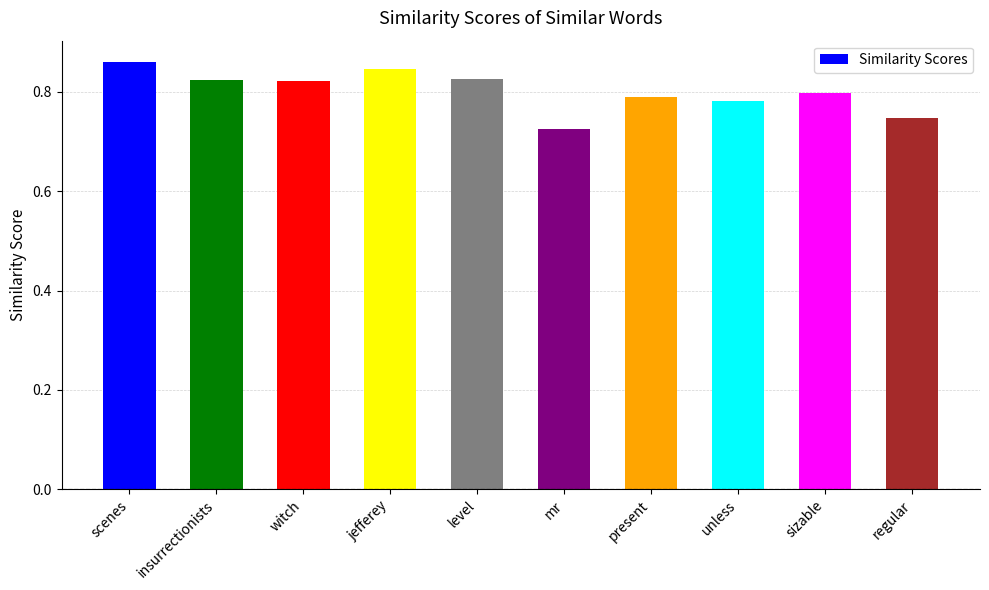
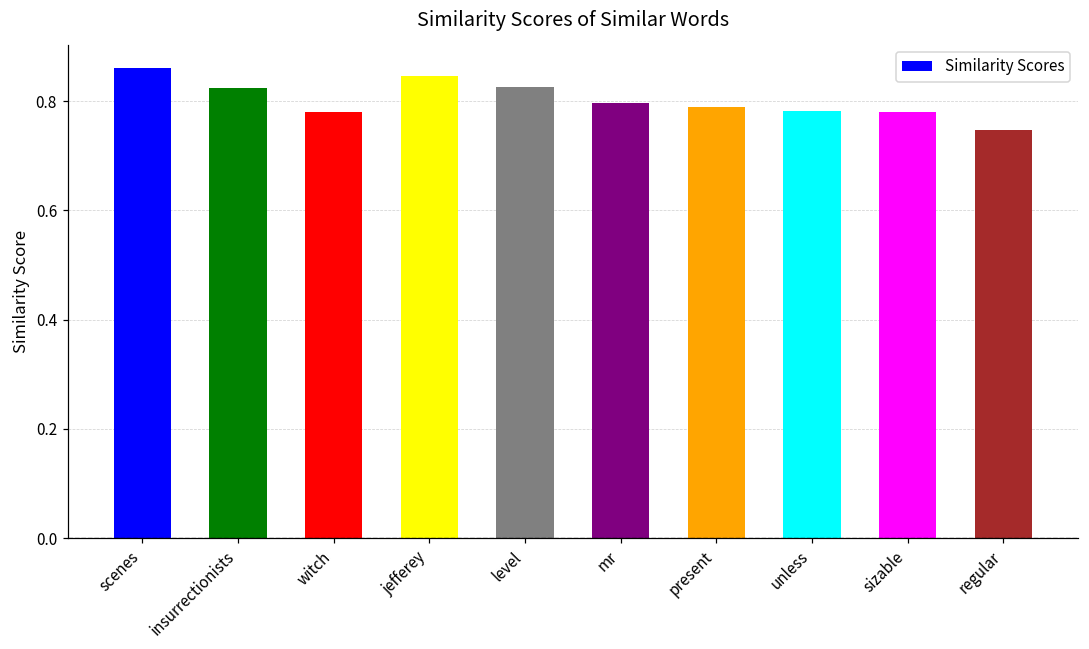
  {
    "scenes": 0.86,
    "insurrectionists": 0.82,
-   "witch": 0.82,
+   "witch": 0.78,
    "jefferey": 0.85,
    "level": 0.83,
-   "mr": 0.73,
+   "mr": 0.80,
    "present": 0.79,
    "unless": 0.78,
-   "sizable": 0.80,
+   "sizable": 0.78,
    "regular": 0.75
  }
